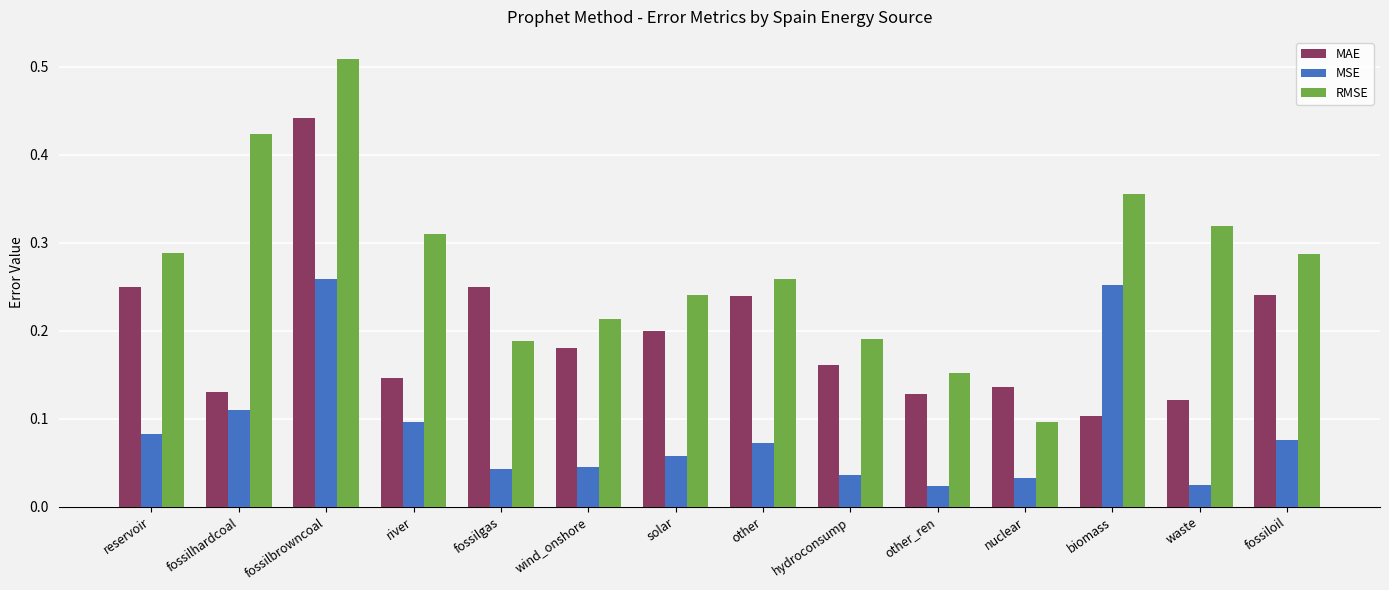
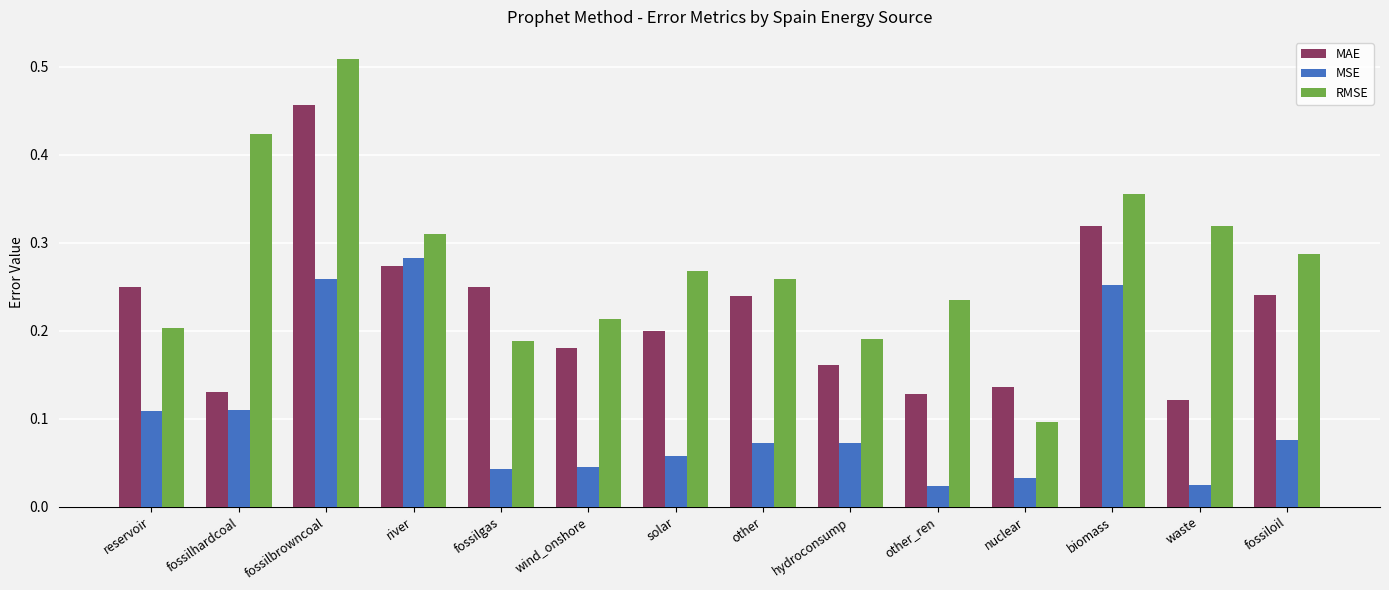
  {
    "MAE": {
      "reservoir": 0.25,
      "fossilhardcoal": 0.13,
-     "fossilbrowncoal": 0.44,
-     "river": 0.15,
+     "fossilbrowncoal": 0.46,
+     "river": 0.27,
      "fossilgas": 0.25,
      "wind_onshore": 0.18,
      "solar": 0.20,
      "other": 0.24,
      "hydroconsump": 0.16,
      "other_ren": 0.13,
      "nuclear": 0.14,
-     "biomass": 0.10,
+     "biomass": 0.32,
      "waste": 0.12,
      "fossiloil": 0.24
    },
    "MSE": {
-     "reservoir": 0.08,
+     "reservoir": 0.11,
      "fossilhardcoal": 0.11,
      "fossilbrowncoal": 0.26,
-     "river": 0.10,
+     "river": 0.28,
      "fossilgas": 0.04,
      "wind_onshore": 0.05,
      "solar": 0.06,
      "other": 0.07,
-     "hydroconsump": 0.04,
+     "hydroconsump": 0.07,
      "other_ren": 0.02,
      "nuclear": 0.03,
      "biomass": 0.25,
      "waste": 0.02,
      "fossiloil": 0.08
    },
    "RMSE": {
-     "reservoir": 0.29,
+     "reservoir": 0.20,
      "fossilhardcoal": 0.42,
      "fossilbrowncoal": 0.51,
      "river": 0.31,
      "fossilgas": 0.19,
      "wind_onshore": 0.21,
-     "solar": 0.24,
+     "solar": 0.27,
      "other": 0.26,
      "hydroconsump": 0.19,
-     "other_ren": 0.15,
+     "other_ren": 0.23,
      "nuclear": 0.10,
      "biomass": 0.36,
      "waste": 0.32,
      "fossiloil": 0.29
    }
  }
